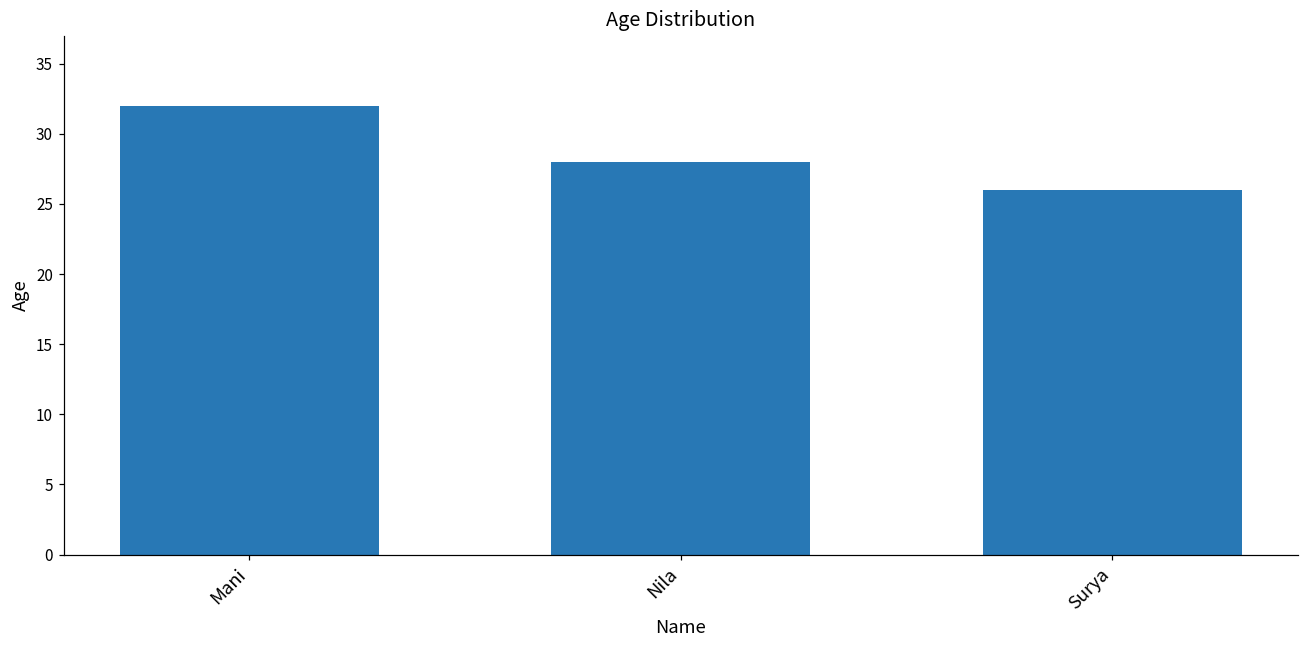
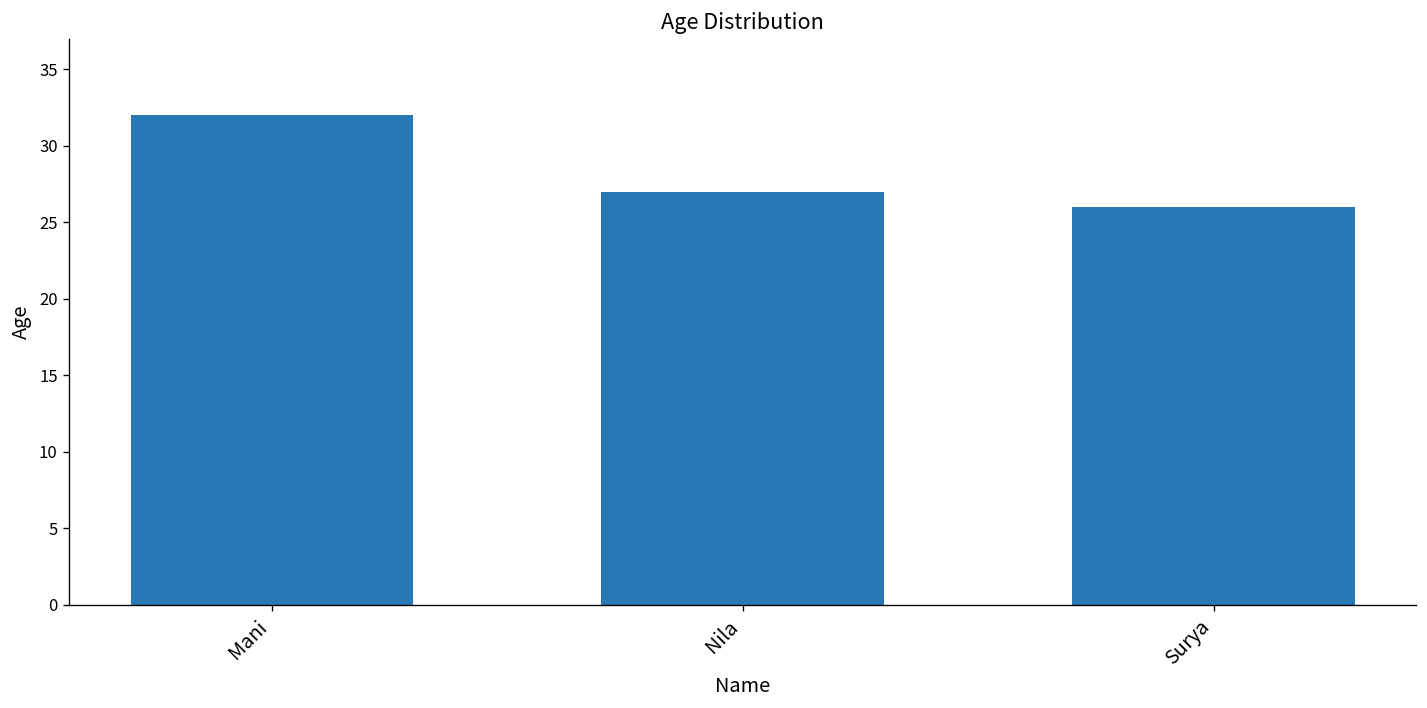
  {
    "Mani": 32,
-   "Nila": 28,
+   "Nila": 27,
    "Surya": 26
  }
